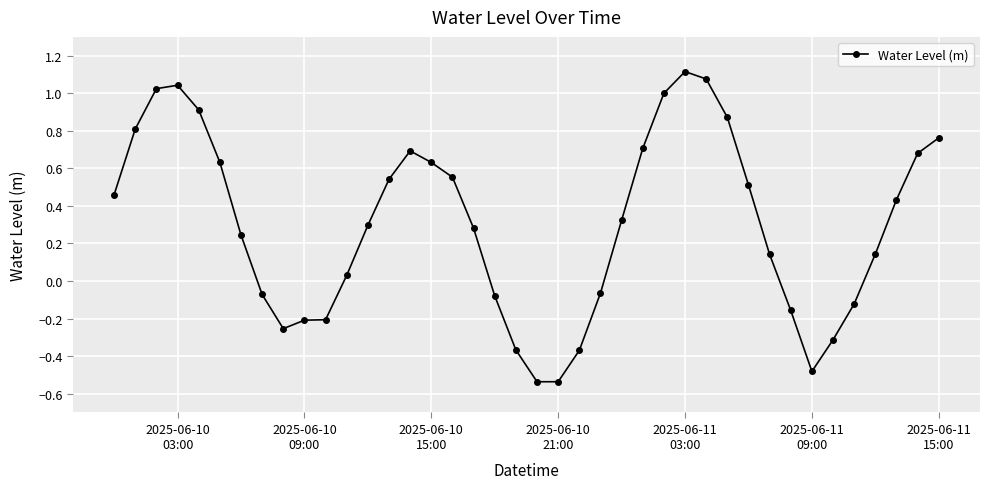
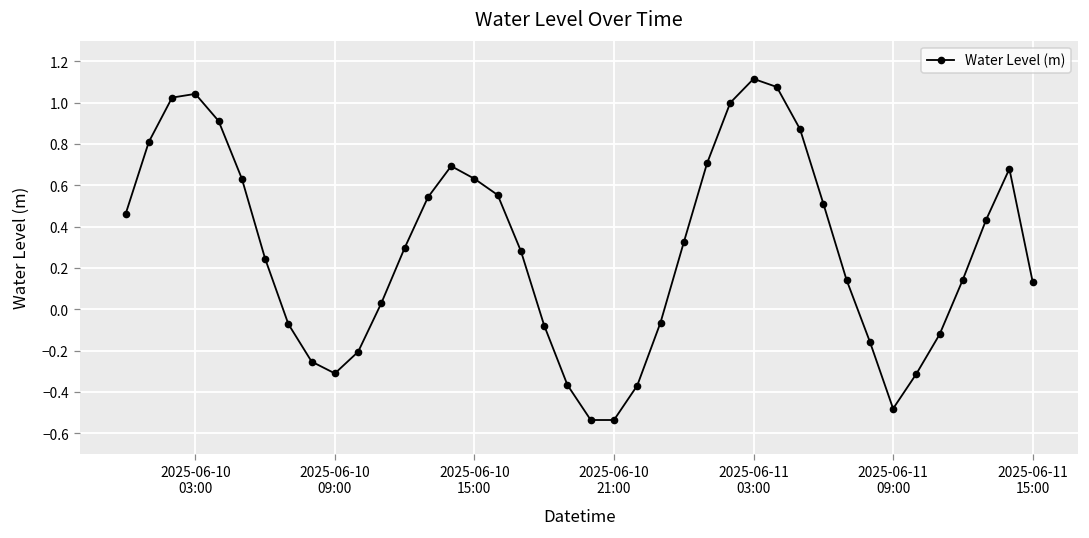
  {
    "2025-06-10 03:00": 1.04,
-   "2025-06-10 09:00": -0.21,
+   "2025-06-10 09:00": -0.31,
    "2025-06-10 15:00": 0.63,
    "2025-06-10 21:00": -0.54,
    "2025-06-11 03:00": 1.12,
    "2025-06-11 09:00": -0.48,
-   "2025-06-11 15:00": 0.76
+   "2025-06-11 15:00": 0.13
  }
